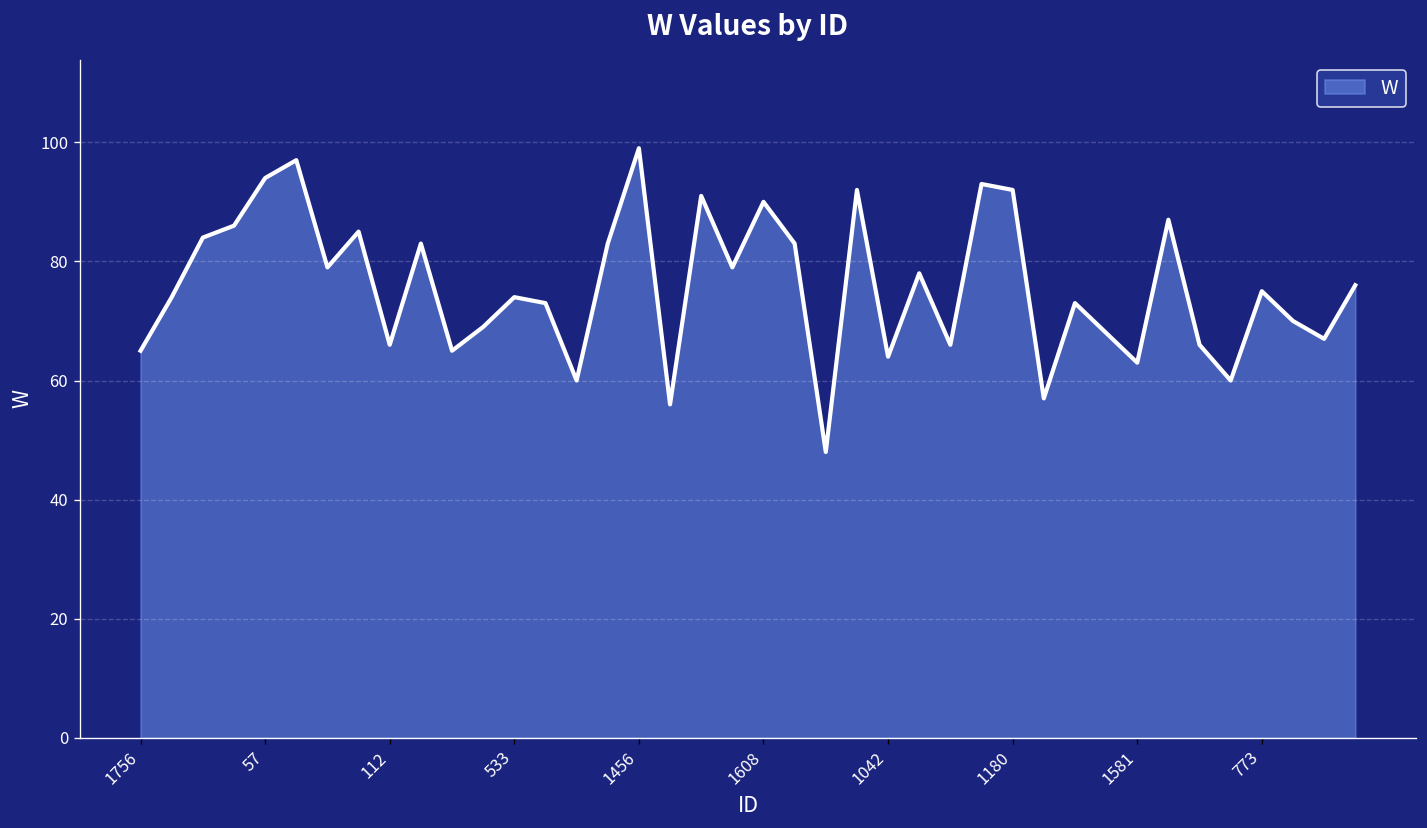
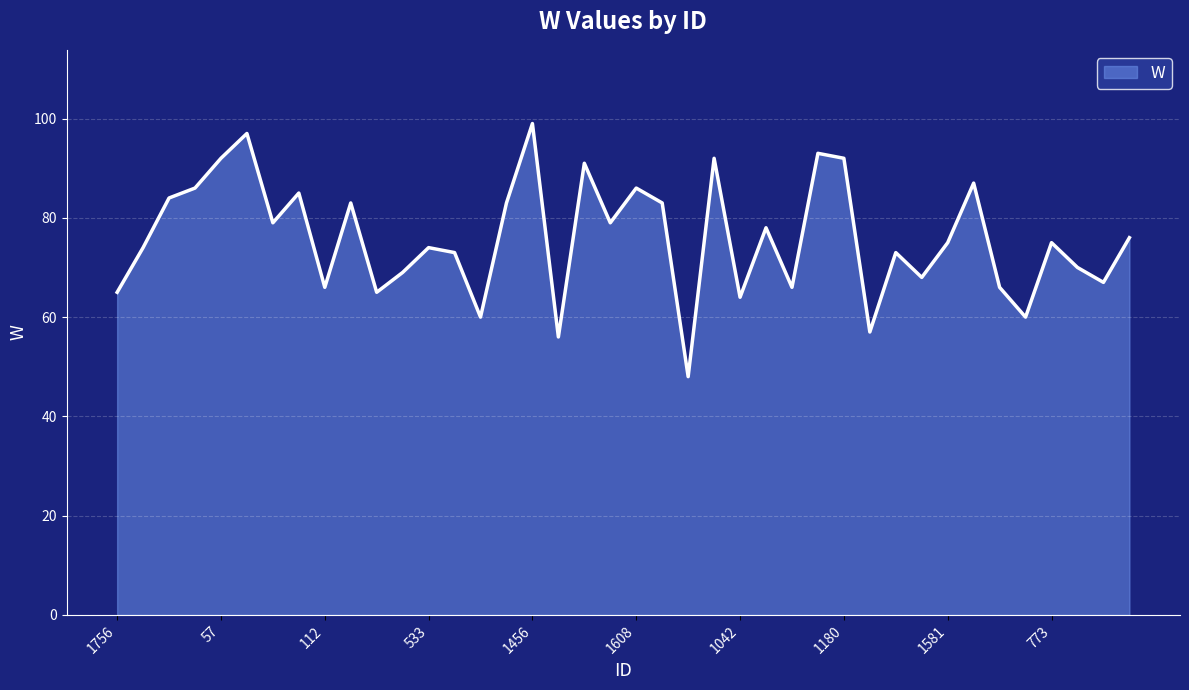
  {
    "1756": 65,
-   "57": 94,
+   "57": 92,
    "112": 66,
    "533": 74,
    "1456": 99,
-   "1608": 90,
+   "1608": 86,
    "1042": 64,
    "1180": 92,
-   "1581": 63,
+   "1581": 75,
    "773": 75
  }
